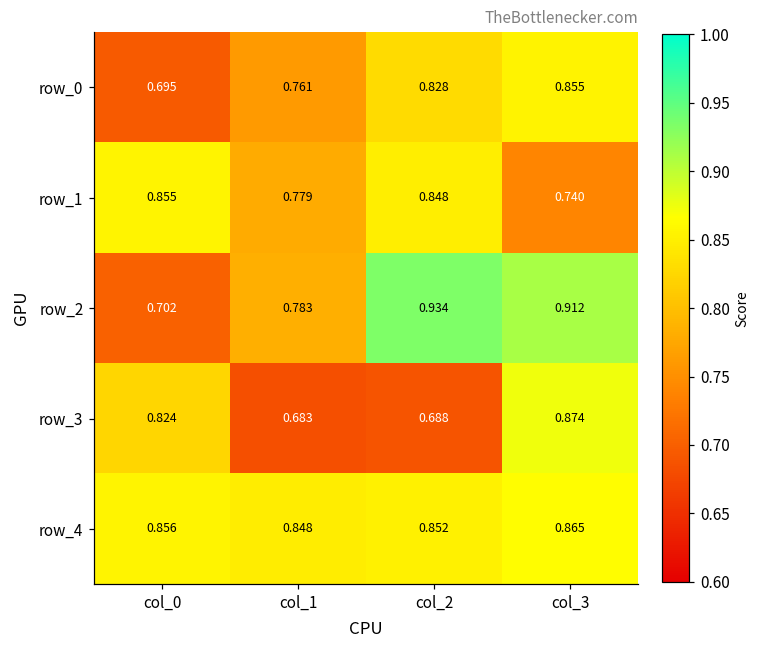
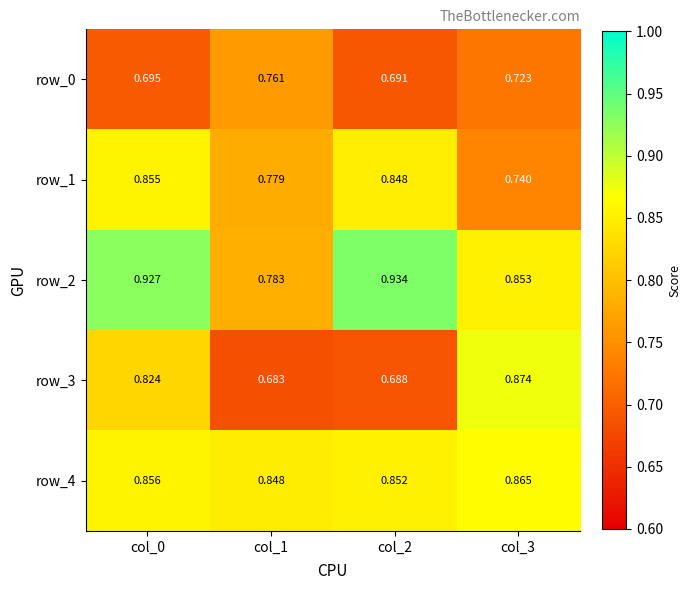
  {
    "row_0": {
      "col_0": 0.695,
      "col_1": 0.761,
-     "col_2": 0.828,
-     "col_3": 0.855
+     "col_2": 0.691,
+     "col_3": 0.723
    },
    "row_1": {
      "col_0": 0.855,
      "col_1": 0.779,
      "col_2": 0.848,
      "col_3": 0.740
    },
    "row_2": {
-     "col_0": 0.702,
+     "col_0": 0.927,
      "col_1": 0.783,
      "col_2": 0.934,
-     "col_3": 0.912
+     "col_3": 0.853
    },
    "row_3": {
      "col_0": 0.824,
      "col_1": 0.683,
      "col_2": 0.688,
      "col_3": 0.874
    },
    "row_4": {
      "col_0": 0.856,
      "col_1": 0.848,
      "col_2": 0.852,
      "col_3": 0.865
    }
  }
